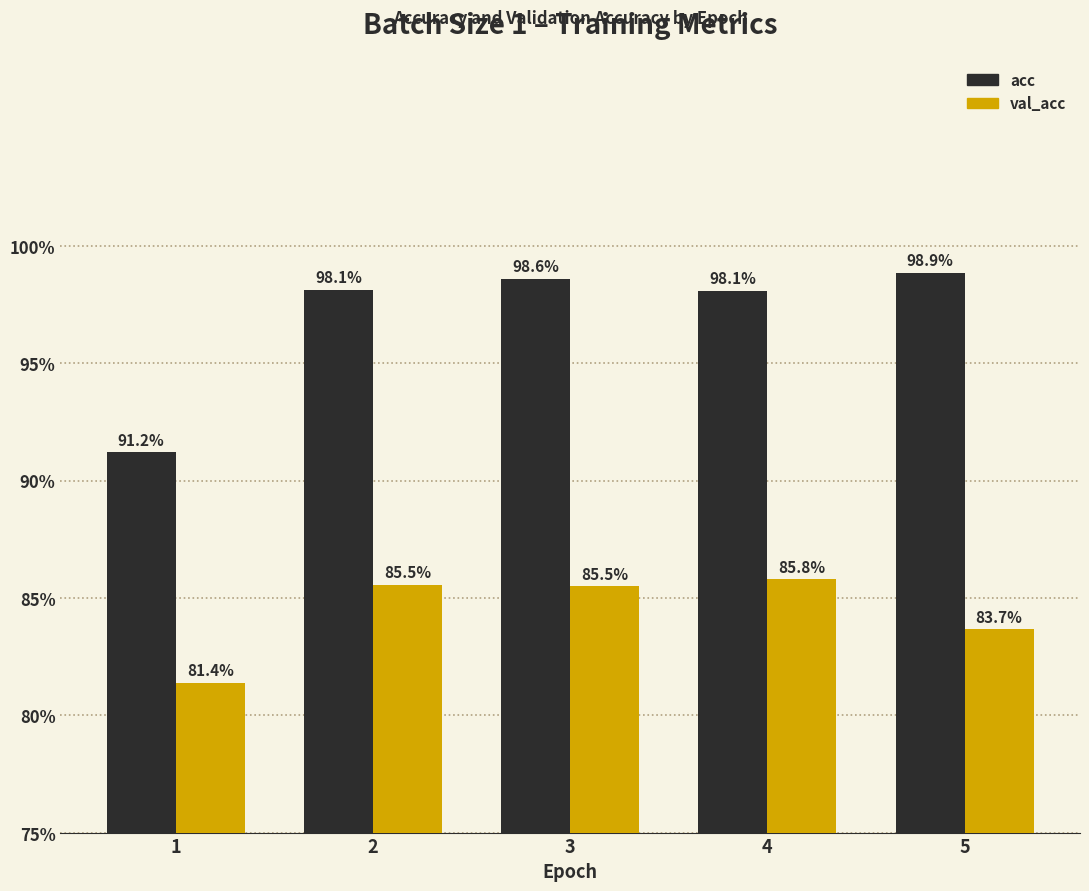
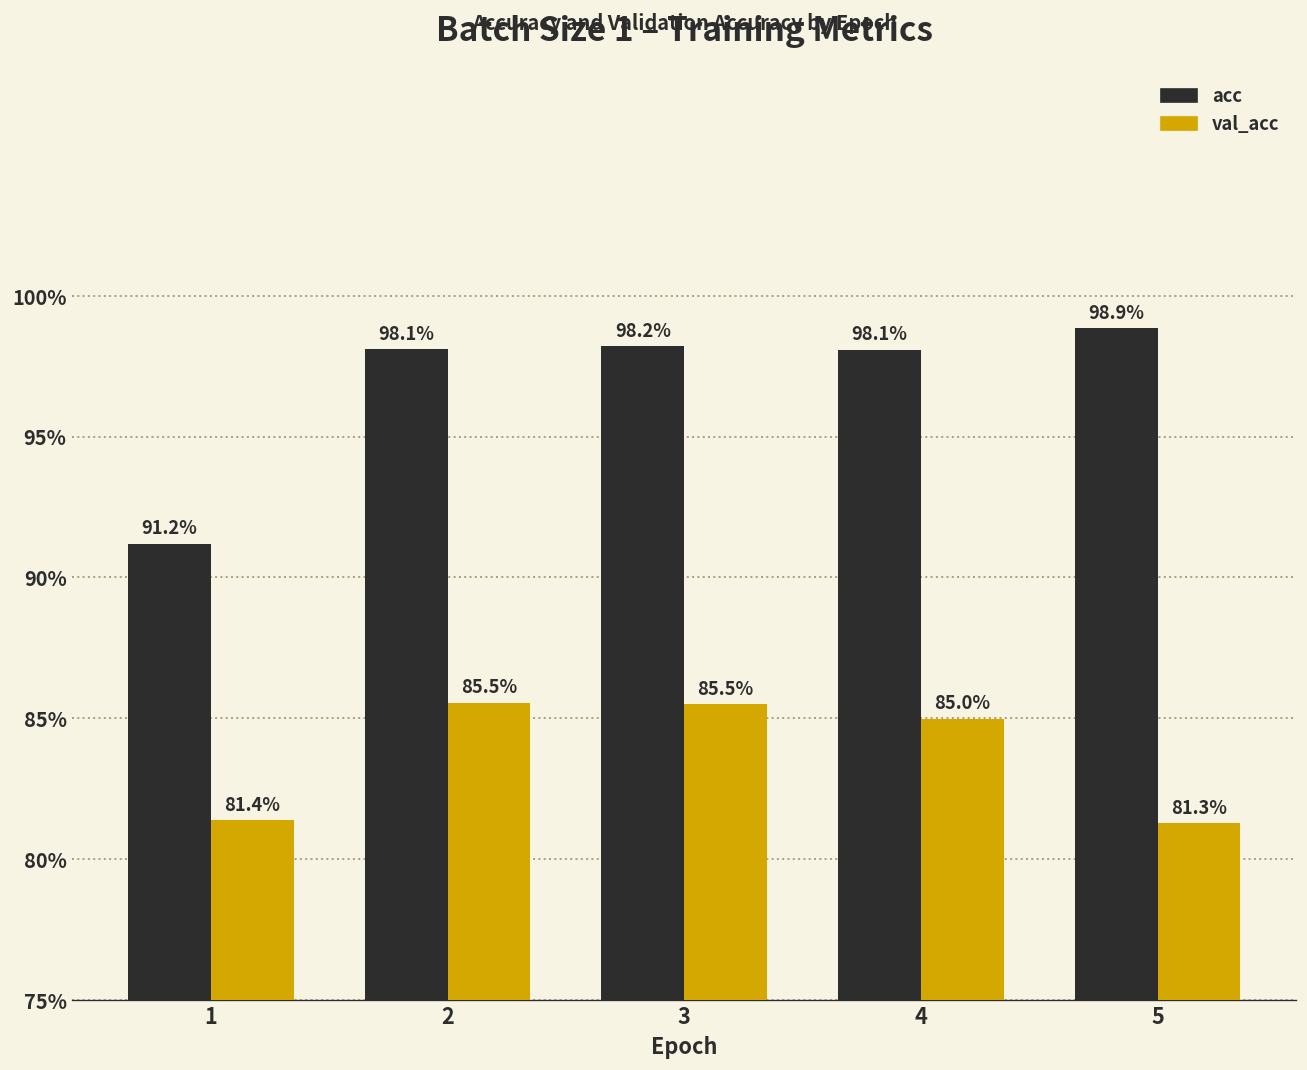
  {
    "acc": {
      "1": "91.2%",
      "2": "98.1%",
-     "3": "98.6%",
+     "3": "98.2%",
      "4": "98.1%",
      "5": "98.9%"
    },
    "val_acc": {
      "1": "81.4%",
      "2": "85.5%",
      "3": "85.5%",
-     "4": "85.8%",
-     "5": "83.7%"
+     "4": "85.0%",
+     "5": "81.3%"
    }
  }
